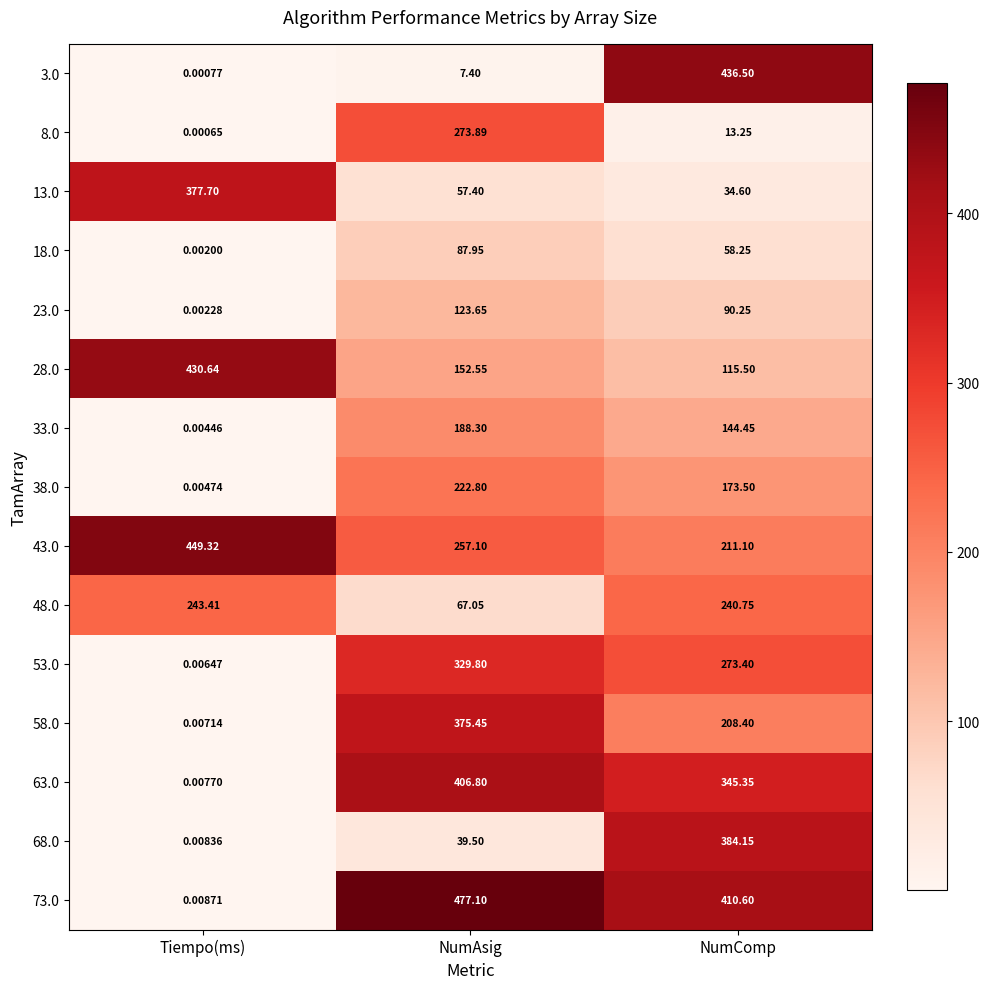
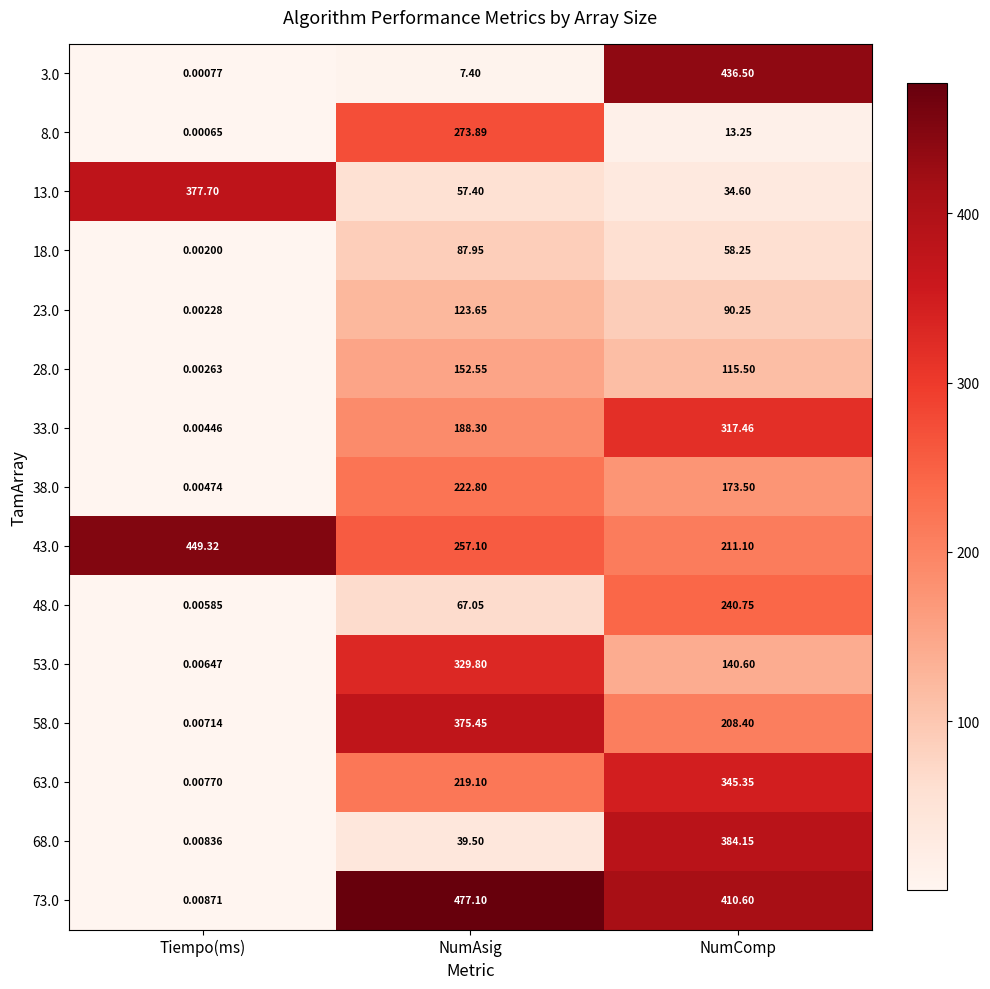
  {
    "3.0": {
      "Tiempo(ms)": 0.00077,
      "NumAsig": 7.40,
      "NumComp": 436.50
    },
    "8.0": {
      "Tiempo(ms)": 0.00065,
      "NumAsig": 273.89,
      "NumComp": 13.25
    },
    "13.0": {
      "Tiempo(ms)": 377.70,
      "NumAsig": 57.40,
      "NumComp": 34.60
    },
    "18.0": {
      "Tiempo(ms)": 0.00200,
      "NumAsig": 87.95,
      "NumComp": 58.25
    },
    "23.0": {
      "Tiempo(ms)": 0.00228,
      "NumAsig": 123.65,
      "NumComp": 90.25
    },
    "28.0": {
-     "Tiempo(ms)": 430.64,
+     "Tiempo(ms)": 0.00263,
      "NumAsig": 152.55,
      "NumComp": 115.50
    },
    "33.0": {
      "Tiempo(ms)": 0.00446,
      "NumAsig": 188.30,
-     "NumComp": 144.45
+     "NumComp": 317.46
    },
    "38.0": {
      "Tiempo(ms)": 0.00474,
      "NumAsig": 222.80,
      "NumComp": 173.50
    },
    "43.0": {
      "Tiempo(ms)": 449.32,
      "NumAsig": 257.10,
      "NumComp": 211.10
    },
    "48.0": {
-     "Tiempo(ms)": 243.41,
+     "Tiempo(ms)": 0.00585,
      "NumAsig": 67.05,
      "NumComp": 240.75
    },
    "53.0": {
      "Tiempo(ms)": 0.00647,
      "NumAsig": 329.80,
-     "NumComp": 273.40
+     "NumComp": 140.60
    },
    "58.0": {
      "Tiempo(ms)": 0.00714,
      "NumAsig": 375.45,
      "NumComp": 208.40
    },
    "63.0": {
      "Tiempo(ms)": 0.00770,
-     "NumAsig": 406.80,
+     "NumAsig": 219.10,
      "NumComp": 345.35
    },
    "68.0": {
      "Tiempo(ms)": 0.00836,
      "NumAsig": 39.50,
      "NumComp": 384.15
    },
    "73.0": {
      "Tiempo(ms)": 0.00871,
      "NumAsig": 477.10,
      "NumComp": 410.60
    }
  }
